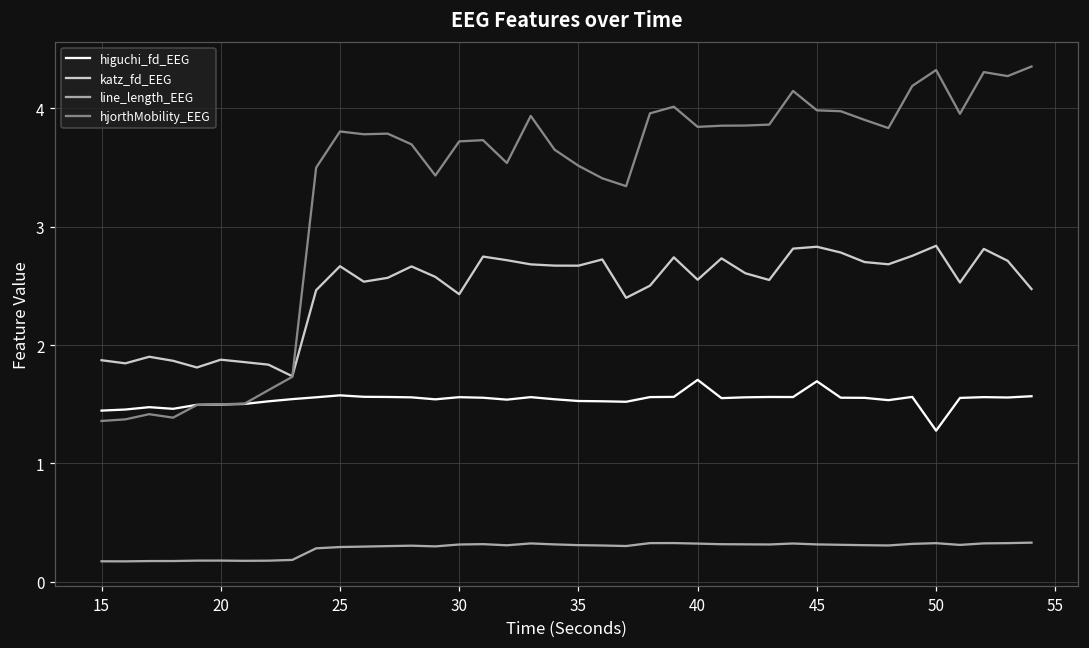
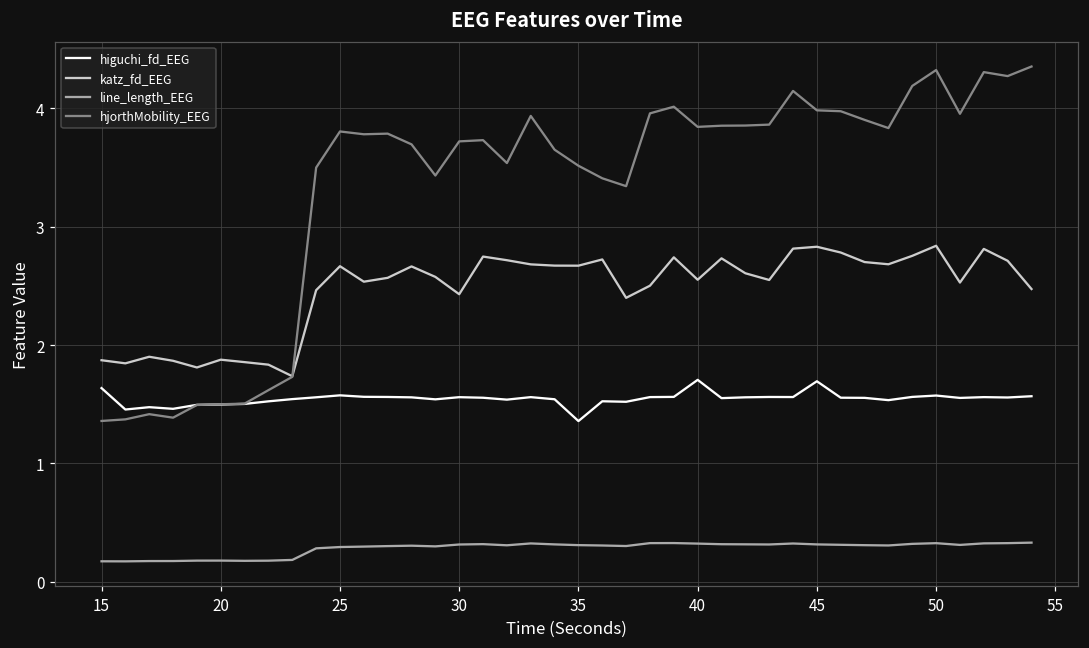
  {
    "higuchi_fd_EEG": {
-     "15": 1.45,
+     "15": 1.64,
      "25": 1.58,
      "30": 1.56,
-     "35": 1.53,
+     "35": 1.36,
      "40": 1.71,
      "45": 1.69,
-     "50": 1.28
+     "50": 1.57
    }
  }
